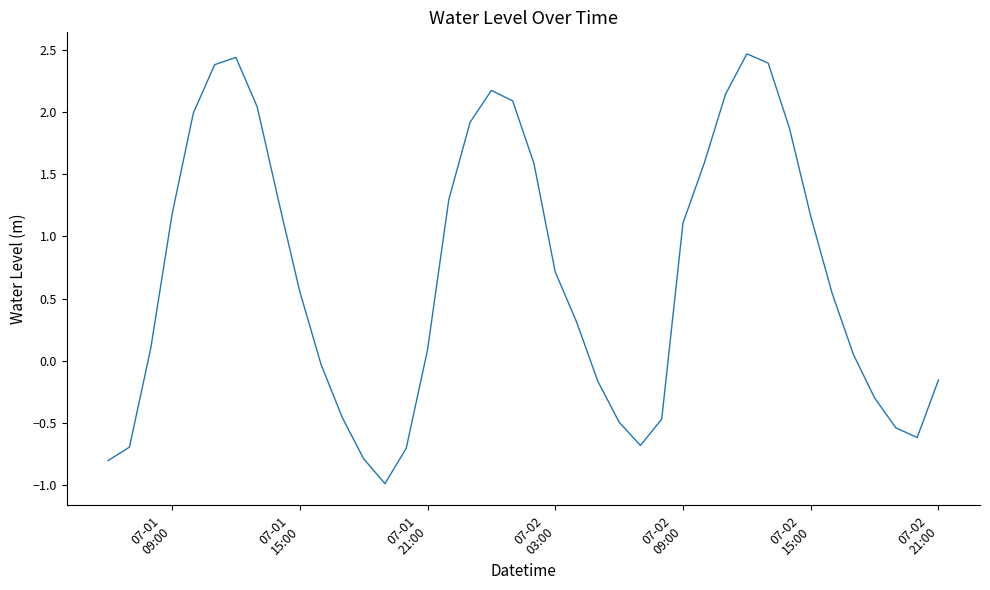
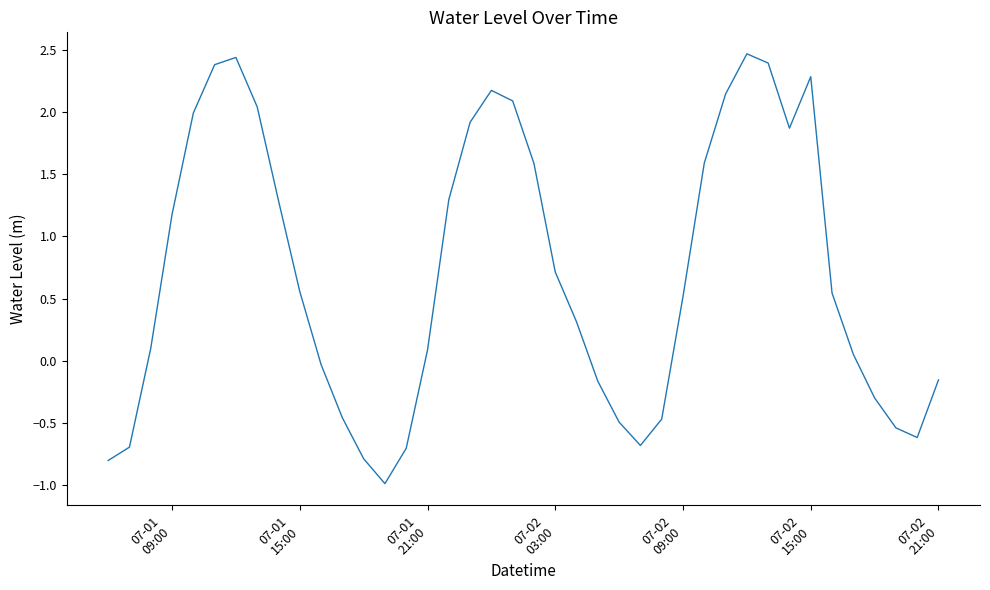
  {
    "07-01 09:00": 1.18,
    "07-01 15:00": 0.56,
    "07-01 21:00": 0.09,
    "07-02 03:00": 0.71,
-   "07-02 09:00": 1.11,
-   "07-02 15:00": 1.16,
+   "07-02 09:00": 0.52,
+   "07-02 15:00": 2.28,
    "07-02 21:00": -0.15
  }
